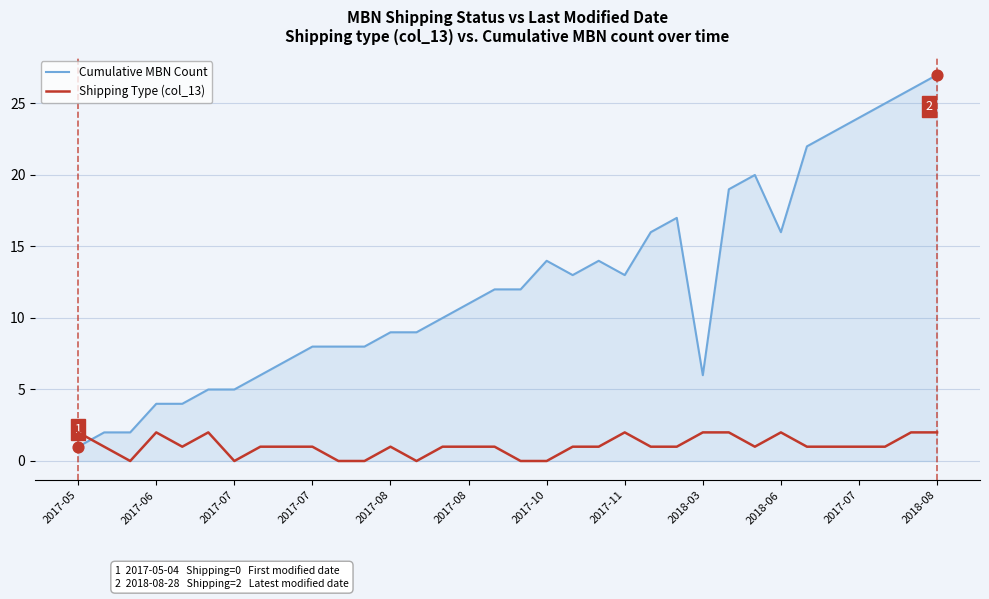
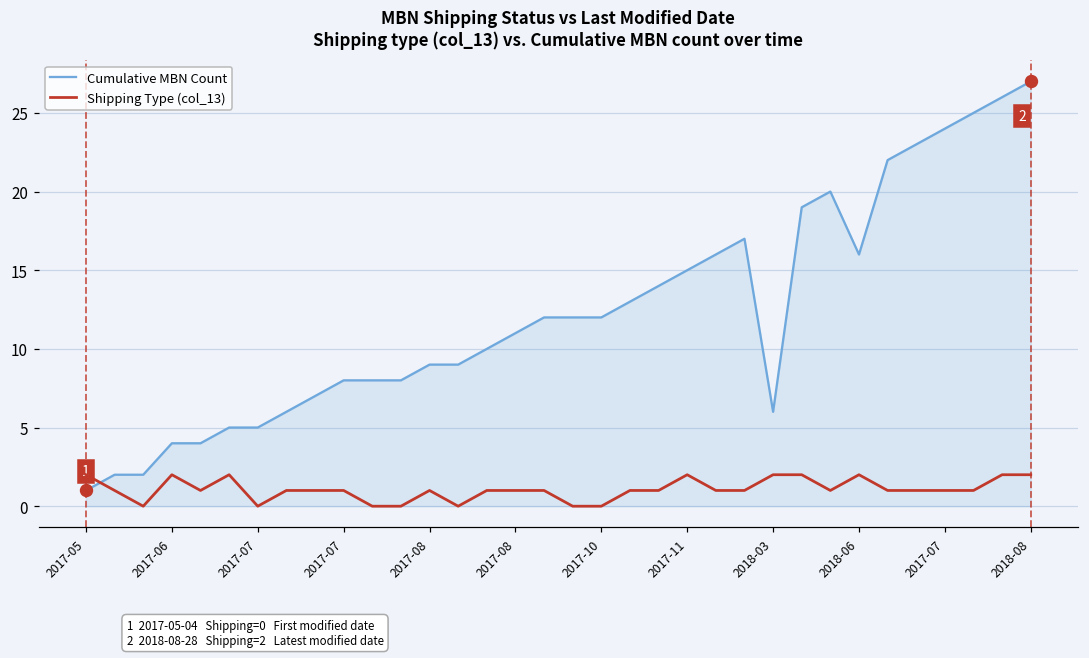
  {
    "Cumulative MBN Count": {
      "2017-06": 4,
-     "2017-10": 14,
-     "2017-11": 13,
+     "2017-10": 12,
+     "2017-11": 15,
      "2018-03": 6,
      "2018-06": 16
    }
  }
